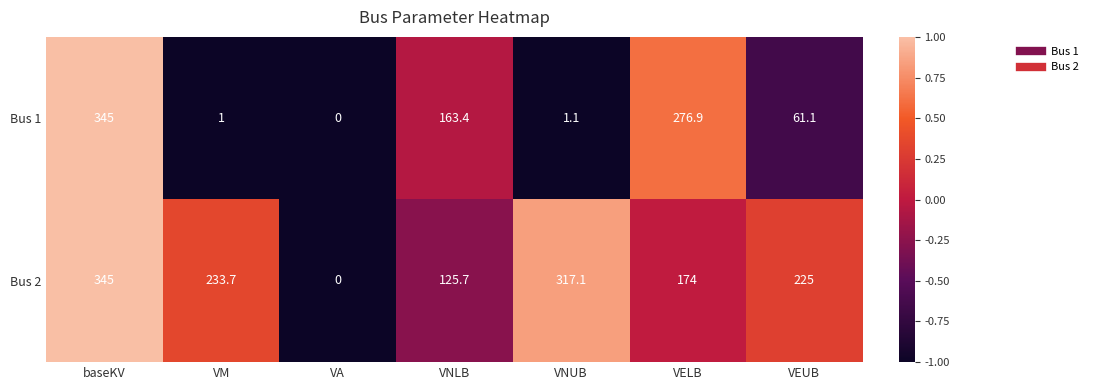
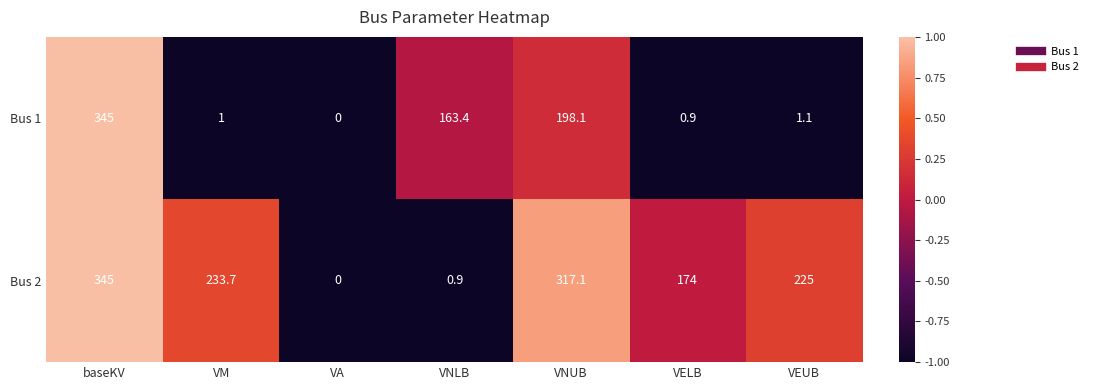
  {
    "Bus 1": {
      "baseKV": 345,
      "VM": 1,
      "VA": 0,
      "VNLB": 163.4,
-     "VNUB": 1.1,
-     "VELB": 276.9,
-     "VEUB": 61.1
+     "VNUB": 198.1,
+     "VELB": 0.9,
+     "VEUB": 1.1
    },
    "Bus 2": {
      "baseKV": 345,
      "VM": 233.7,
      "VA": 0,
-     "VNLB": 125.7,
+     "VNLB": 0.9,
      "VNUB": 317.1,
      "VELB": 174,
      "VEUB": 225
    }
  }
